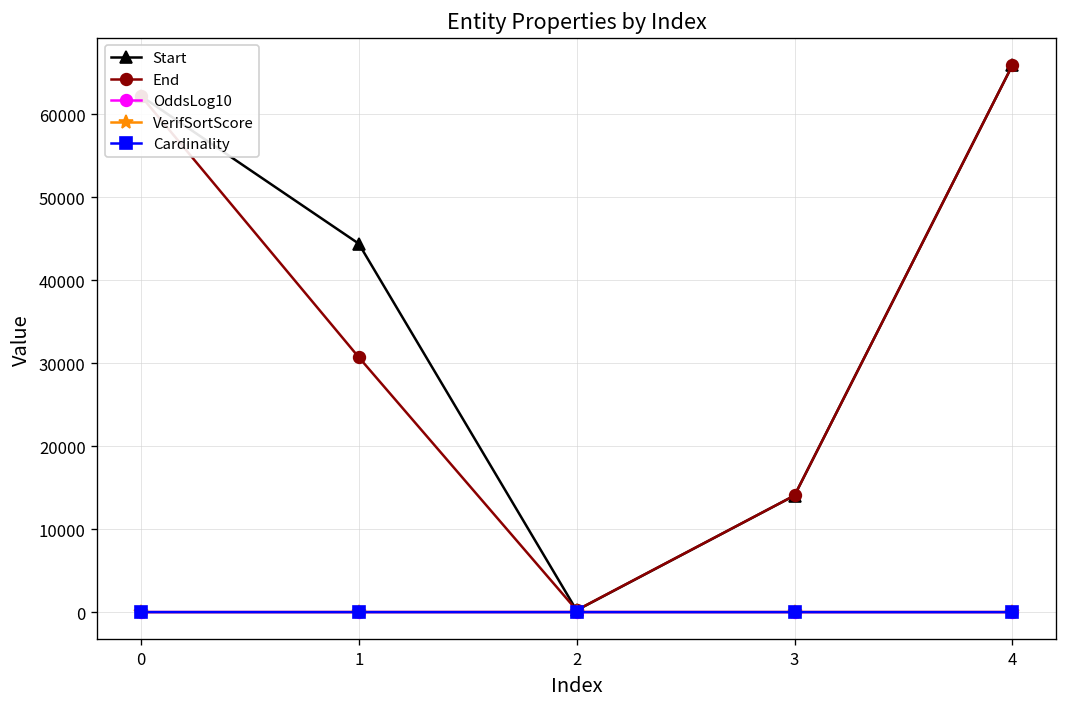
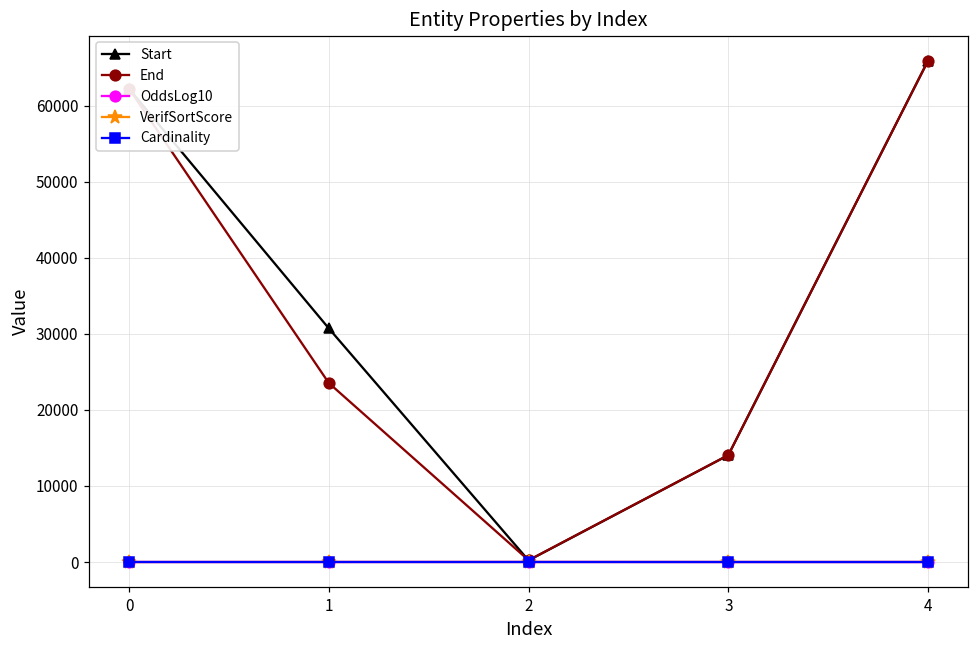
  {
    "Start": {
-     "1": 44000
+     "1": 31000
    },
    "End": {
-     "1": 31000
+     "1": 24000
    },
    "Cardinality": {
      "0": 0,
      "1": 0,
      "3": 0,
      "4": 0
    }
  }
